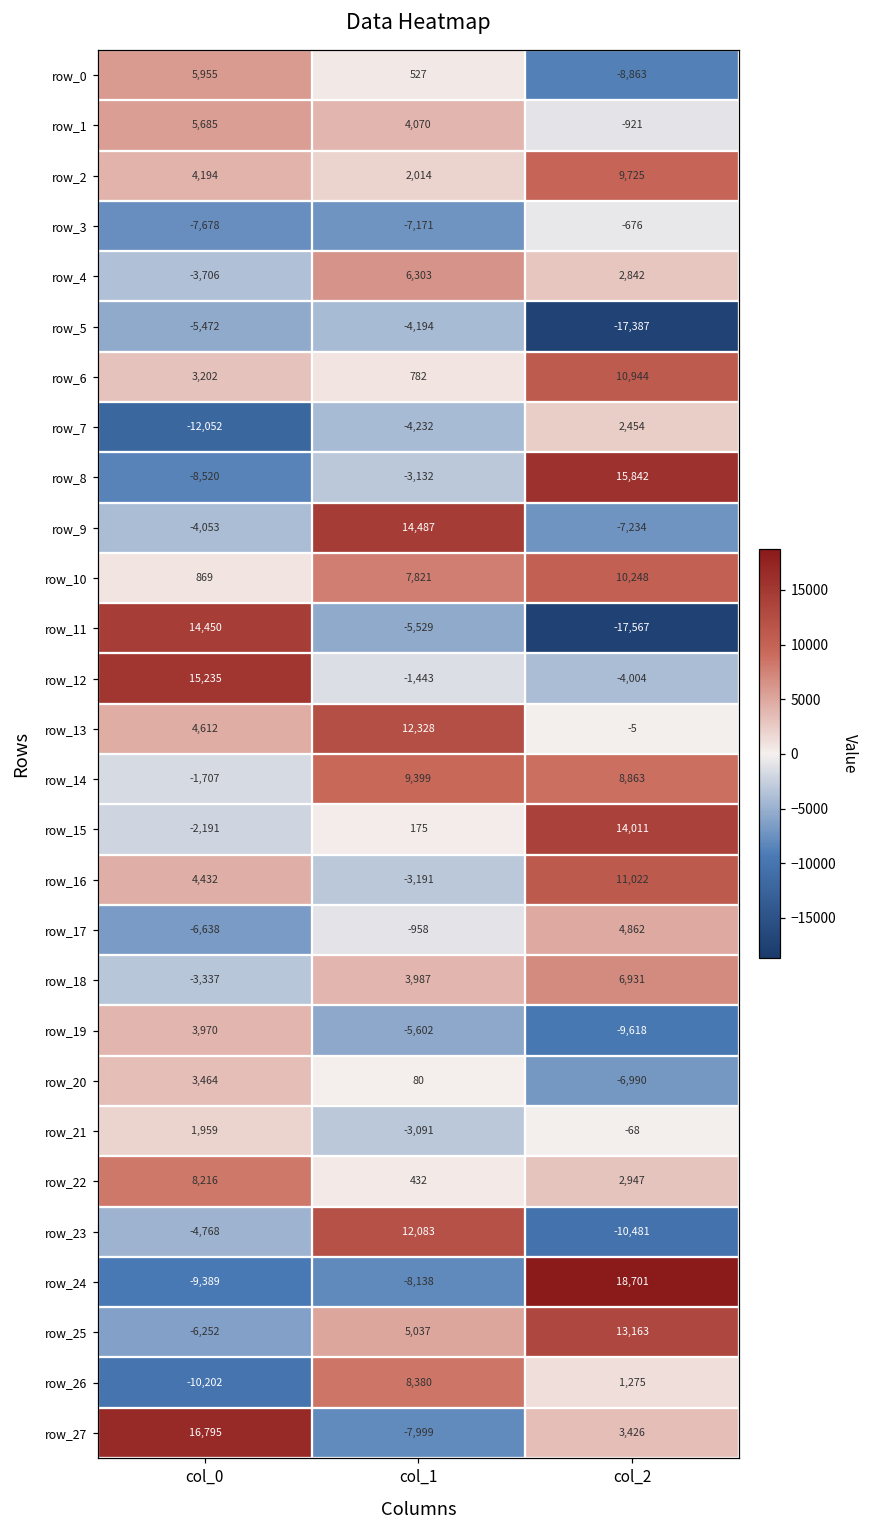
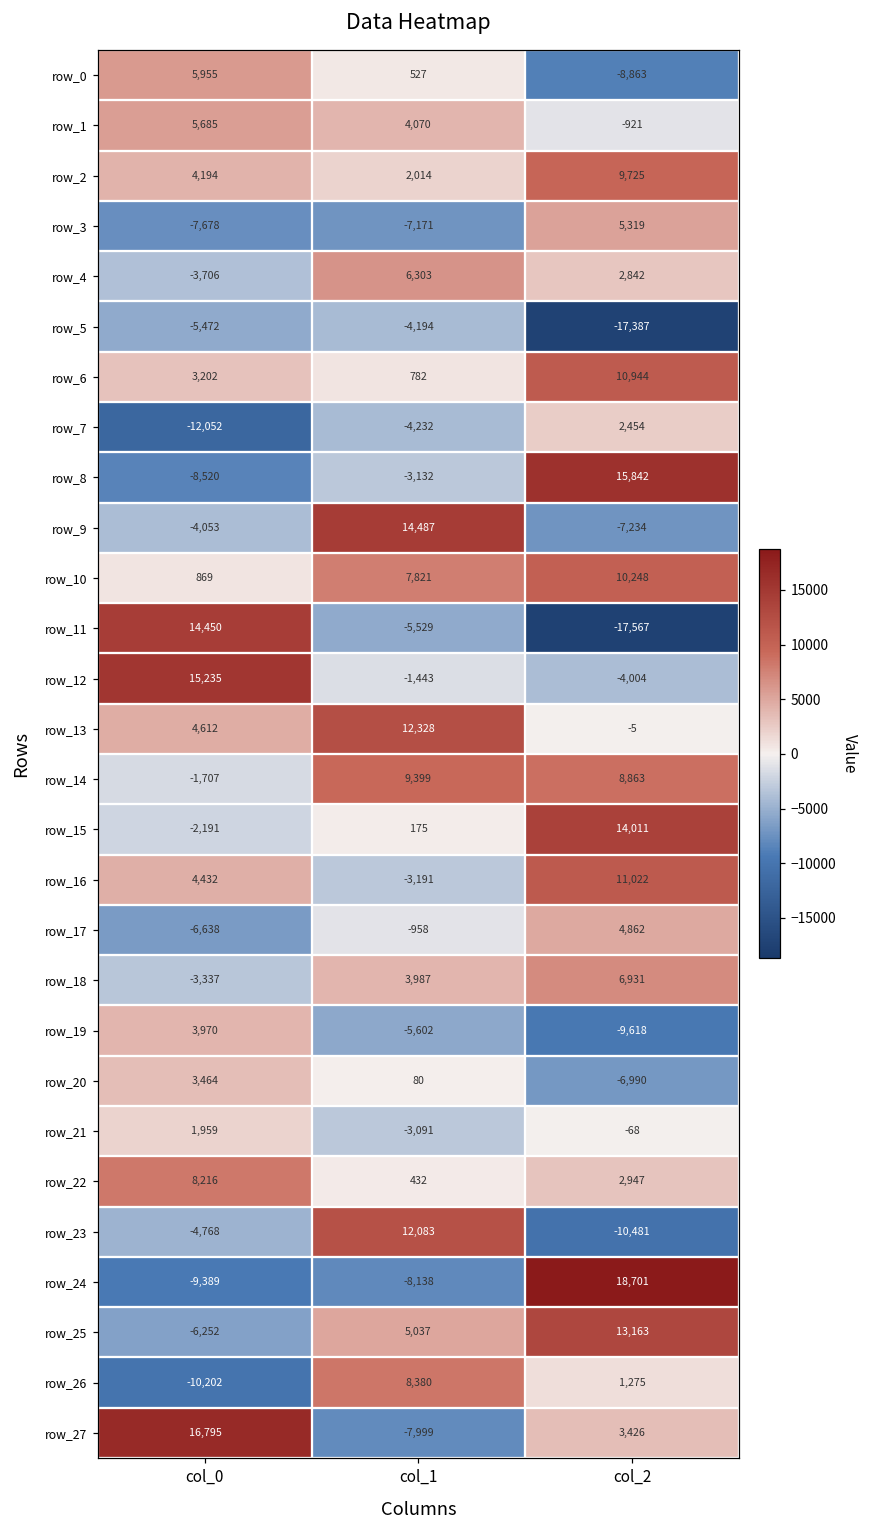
  {
    "row_0": {
      "col_0": "5,955",
      "col_1": "527",
      "col_2": "-8,863"
    },
    "row_1": {
      "col_0": "5,685",
      "col_1": "4,070",
      "col_2": "-921"
    },
    "row_2": {
      "col_0": "4,194",
      "col_1": "2,014",
      "col_2": "9,725"
    },
    "row_3": {
      "col_0": "-7,678",
      "col_1": "-7,171",
-     "col_2": "-676"
+     "col_2": "5,319"
    },
    "row_4": {
      "col_0": "-3,706",
      "col_1": "6,303",
      "col_2": "2,842"
    },
    "row_5": {
      "col_0": "-5,472",
      "col_1": "-4,194",
      "col_2": "-17,387"
    },
    "row_6": {
      "col_0": "3,202",
      "col_1": "782",
      "col_2": "10,944"
    },
    "row_7": {
      "col_0": "-12,052",
      "col_1": "-4,232",
      "col_2": "2,454"
    },
    "row_8": {
      "col_0": "-8,520",
      "col_1": "-3,132",
      "col_2": "15,842"
    },
    "row_9": {
      "col_0": "-4,053",
      "col_1": "14,487",
      "col_2": "-7,234"
    },
    "row_10": {
      "col_0": "869",
      "col_1": "7,821",
      "col_2": "10,248"
    },
    "row_11": {
      "col_0": "14,450",
      "col_1": "-5,529",
      "col_2": "-17,567"
    },
    "row_12": {
      "col_0": "15,235",
      "col_1": "-1,443",
      "col_2": "-4,004"
    },
    "row_13": {
      "col_0": "4,612",
      "col_1": "12,328",
      "col_2": "-5"
    },
    "row_14": {
      "col_0": "-1,707",
      "col_1": "9,399",
      "col_2": "8,863"
    },
    "row_15": {
      "col_0": "-2,191",
      "col_1": "175",
      "col_2": "14,011"
    },
    "row_16": {
      "col_0": "4,432",
      "col_1": "-3,191",
      "col_2": "11,022"
    },
    "row_17": {
      "col_0": "-6,638",
      "col_1": "-958",
      "col_2": "4,862"
    },
    "row_18": {
      "col_0": "-3,337",
      "col_1": "3,987",
      "col_2": "6,931"
    },
    "row_19": {
      "col_0": "3,970",
      "col_1": "-5,602",
      "col_2": "-9,618"
    },
    "row_20": {
      "col_0": "3,464",
      "col_1": "80",
      "col_2": "-6,990"
    },
    "row_21": {
      "col_0": "1,959",
      "col_1": "-3,091",
      "col_2": "-68"
    },
    "row_22": {
      "col_0": "8,216",
      "col_1": "432",
      "col_2": "2,947"
    },
    "row_23": {
      "col_0": "-4,768",
      "col_1": "12,083",
      "col_2": "-10,481"
    },
    "row_24": {
      "col_0": "-9,389",
      "col_1": "-8,138",
      "col_2": "18,701"
    },
    "row_25": {
      "col_0": "-6,252",
      "col_1": "5,037",
      "col_2": "13,163"
    },
    "row_26": {
      "col_0": "-10,202",
      "col_1": "8,380",
      "col_2": "1,275"
    },
    "row_27": {
      "col_0": "16,795",
      "col_1": "-7,999",
      "col_2": "3,426"
    }
  }
